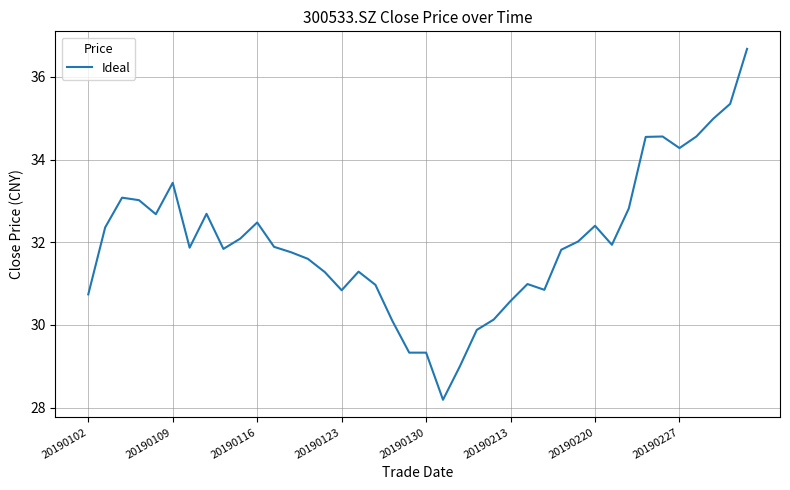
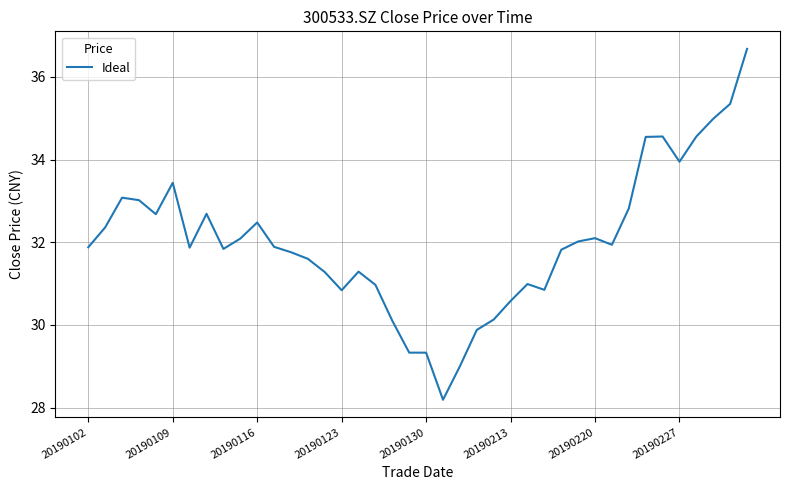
  {
-   "20190102": 30.7,
+   "20190102": 31.9,
    "20190109": 33.4,
    "20190116": 32.5,
    "20190123": 30.8,
    "20190130": 29.3,
    "20190213": 30.6,
-   "20190220": 32.4,
-   "20190227": 34.3
+   "20190220": 32.1,
+   "20190227": 34.0
  }
